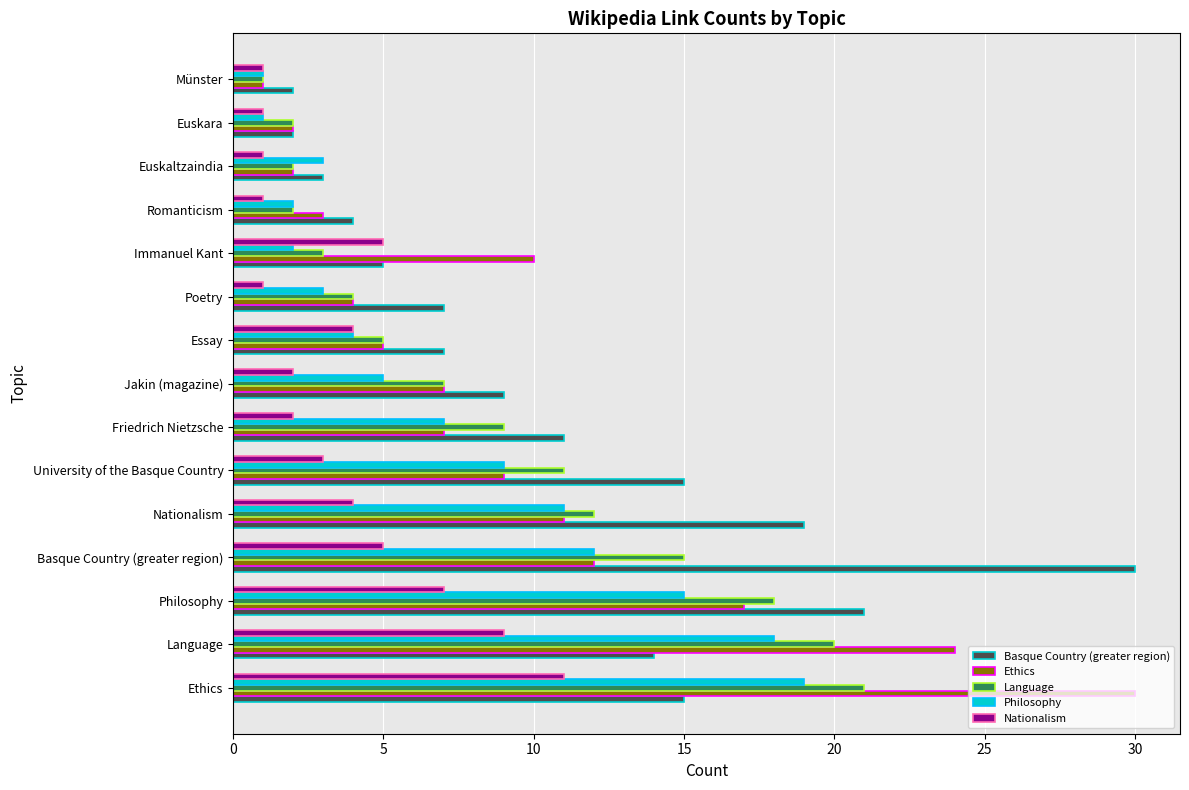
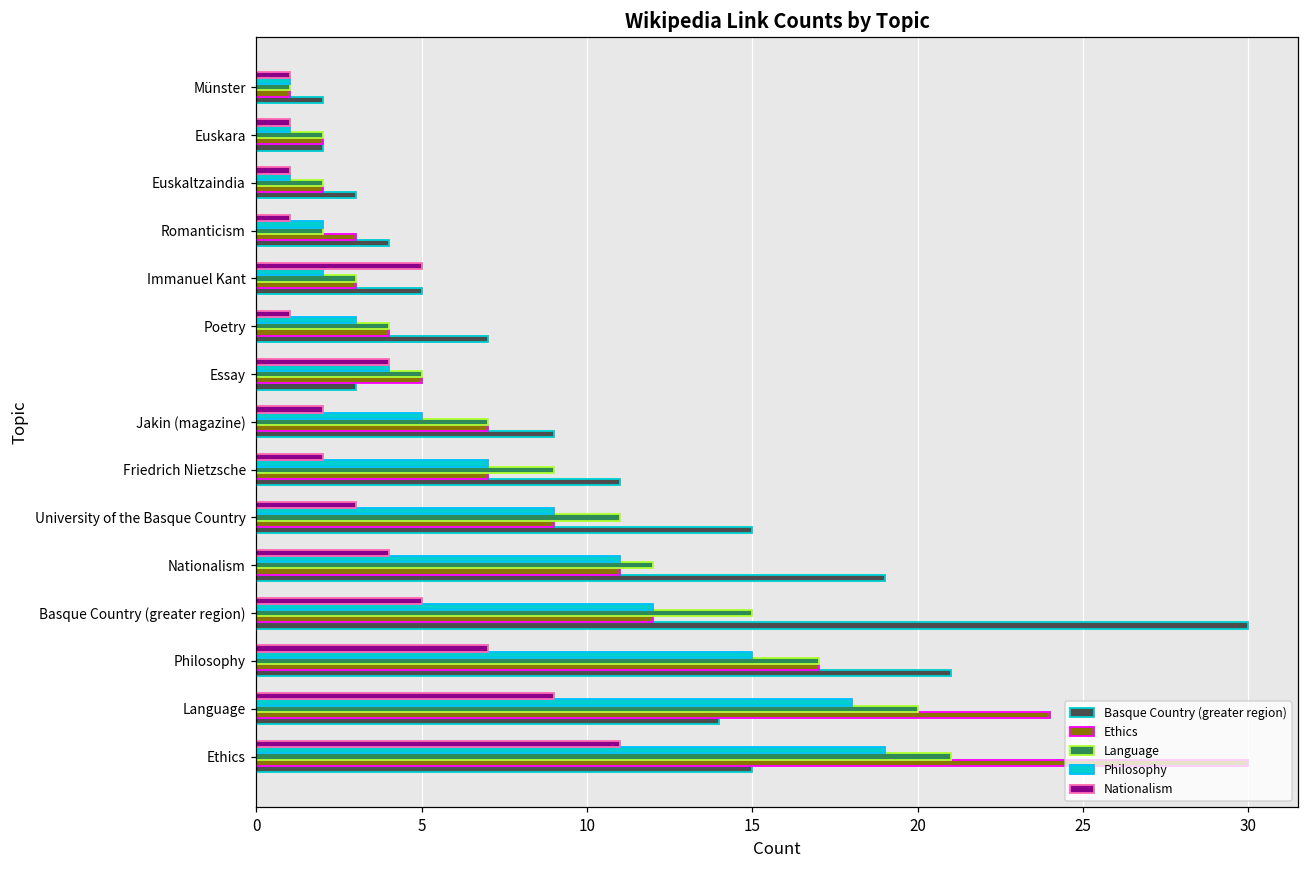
  {
    "Basque Country (greater region)": {
      "Münster": 2,
      "Euskara": 2,
      "Euskaltzaindia": 3,
      "Romanticism": 4,
      "Immanuel Kant": 5,
      "Poetry": 7,
-     "Essay": 7,
+     "Essay": 3,
      "Jakin (magazine)": 9,
      "Friedrich Nietzsche": 11,
      "University of the Basque Country": 15,
      "Nationalism": 19,
      "Basque Country (greater region)": 30,
      "Philosophy": 21,
      "Language": 14,
      "Ethics": 15
    },
    "Ethics": {
      "Münster": 1,
      "Euskara": 2,
      "Euskaltzaindia": 2,
      "Romanticism": 3,
-     "Immanuel Kant": 10,
+     "Immanuel Kant": 3,
      "Poetry": 4,
      "Essay": 5,
      "Jakin (magazine)": 7,
      "Friedrich Nietzsche": 7,
      "University of the Basque Country": 9,
      "Nationalism": 11,
      "Basque Country (greater region)": 12,
      "Philosophy": 17,
      "Language": 24
    },
    "Language": {
      "Münster": 1,
      "Euskara": 2,
      "Euskaltzaindia": 2,
      "Romanticism": 2,
      "Immanuel Kant": 3,
      "Poetry": 4,
      "Essay": 5,
      "Jakin (magazine)": 7,
      "Friedrich Nietzsche": 9,
      "University of the Basque Country": 11,
      "Nationalism": 12,
      "Basque Country (greater region)": 15,
-     "Philosophy": 18,
+     "Philosophy": 17,
      "Language": 20,
      "Ethics": 21
    },
    "Philosophy": {
      "Münster": 1,
      "Euskara": 1,
-     "Euskaltzaindia": 3,
+     "Euskaltzaindia": 1,
      "Romanticism": 2,
      "Immanuel Kant": 2,
      "Poetry": 3,
      "Essay": 4,
      "Jakin (magazine)": 5,
      "Friedrich Nietzsche": 7,
      "University of the Basque Country": 9,
      "Nationalism": 11,
      "Basque Country (greater region)": 12,
      "Philosophy": 15,
      "Language": 18,
      "Ethics": 19
    },
    "Nationalism": {
      "Münster": 1,
      "Euskara": 1,
      "Euskaltzaindia": 1,
      "Romanticism": 1,
      "Immanuel Kant": 5,
      "Poetry": 1,
      "Essay": 4,
      "Jakin (magazine)": 2,
      "Friedrich Nietzsche": 2,
      "University of the Basque Country": 3,
      "Nationalism": 4,
      "Basque Country (greater region)": 5,
      "Philosophy": 7,
      "Language": 9,
      "Ethics": 11
    }
  }
